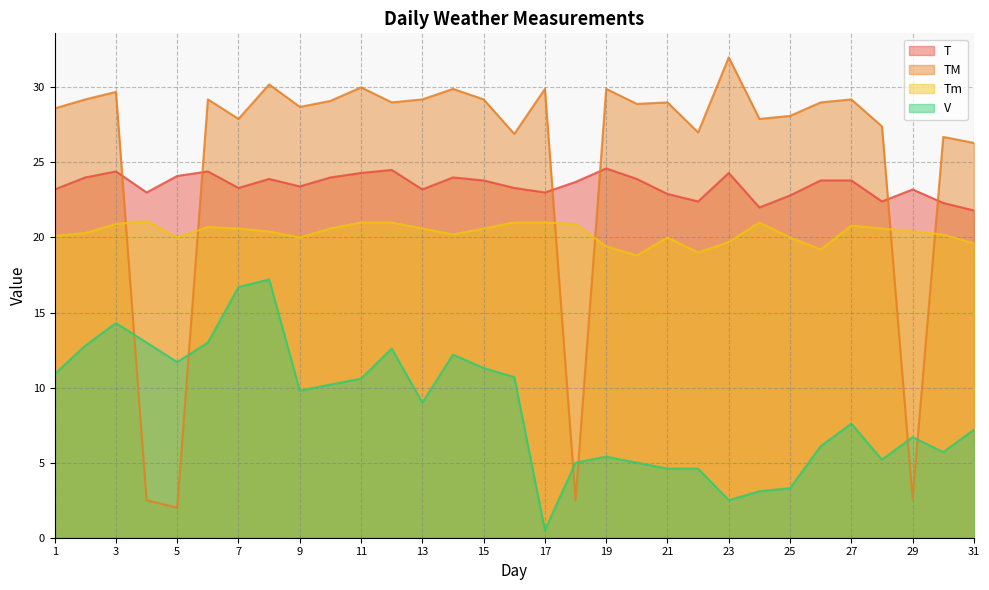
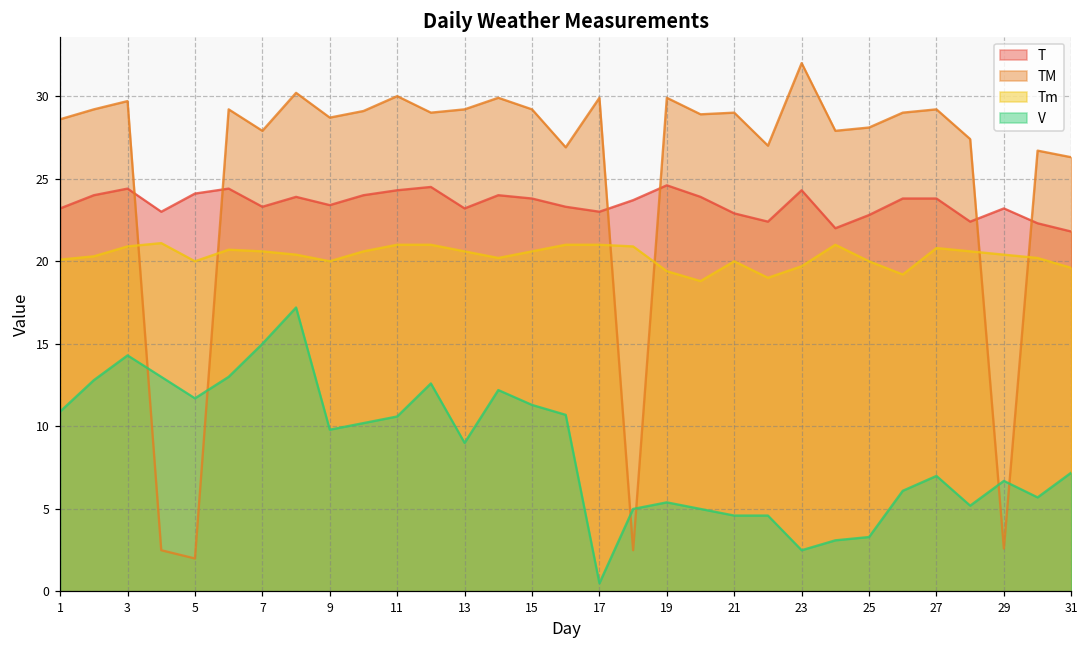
  {
    "V": {
      "1": 10.9,
      "3": 14.3,
      "5": 11.7,
-     "7": 16.7,
+     "7": 15.0,
      "9": 9.8,
      "11": 10.6,
      "13": 9.0,
      "15": 11.3,
      "17": 0.5,
      "19": 5.4,
      "21": 4.6,
      "23": 2.5,
      "25": 3.3,
-     "27": 7.6,
+     "27": 7.0,
      "29": 6.7,
      "31": 7.2
    }
  }
